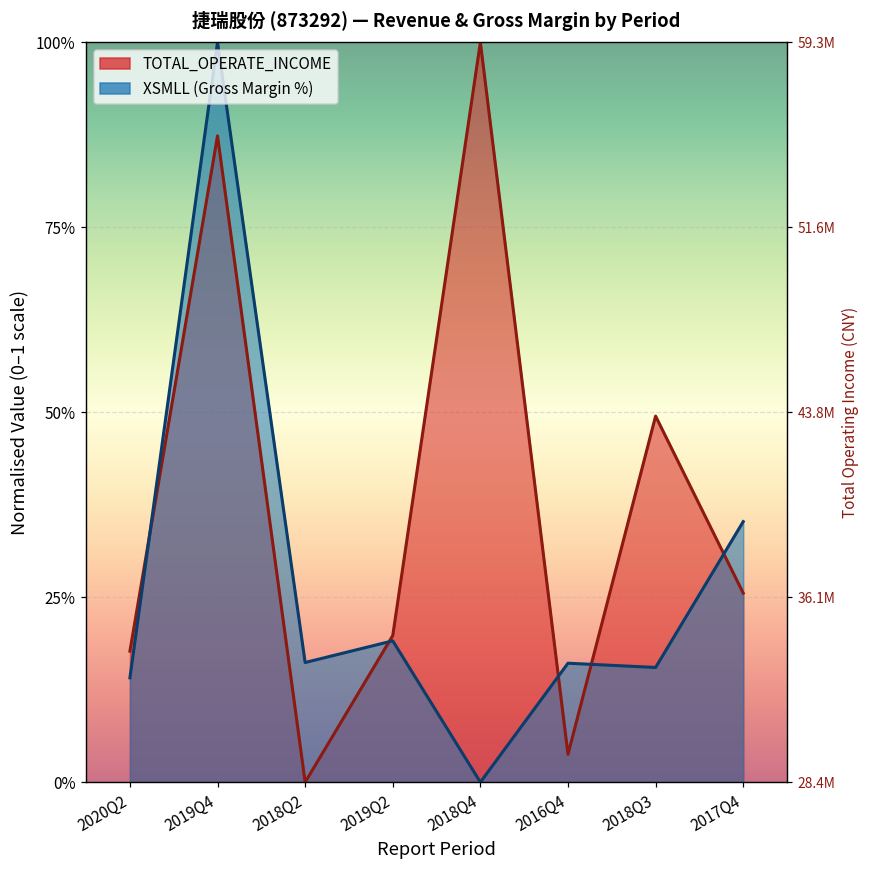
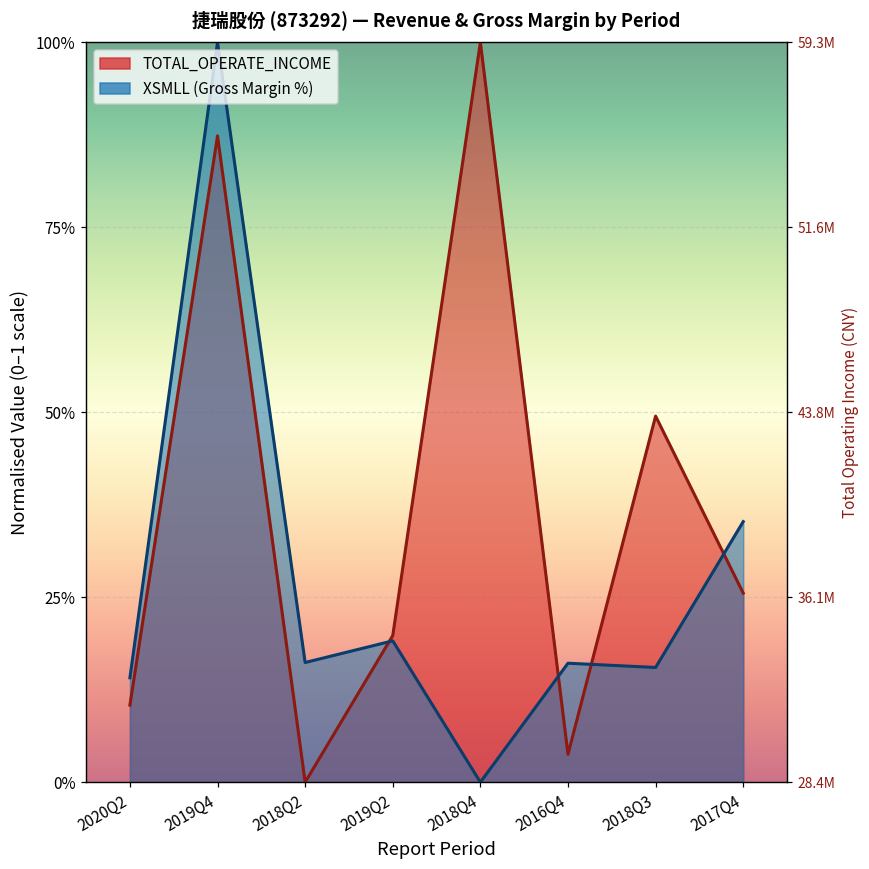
  {
    "TOTAL_OPERATE_INCOME": {
-     "2020Q2": "18%",
+     "2020Q2": "10%",
      "2019Q4": "87%",
      "2018Q2": "0%",
      "2019Q2": "20%",
      "2018Q4": "100%",
      "2016Q4": "4%",
      "2018Q3": "49%",
      "2017Q4": "26%"
    }
  }
